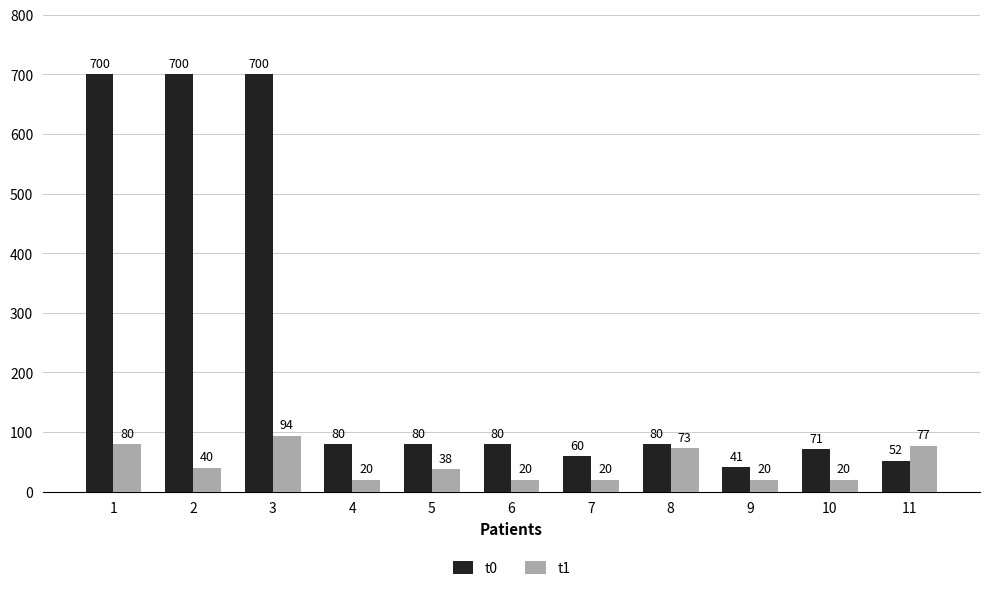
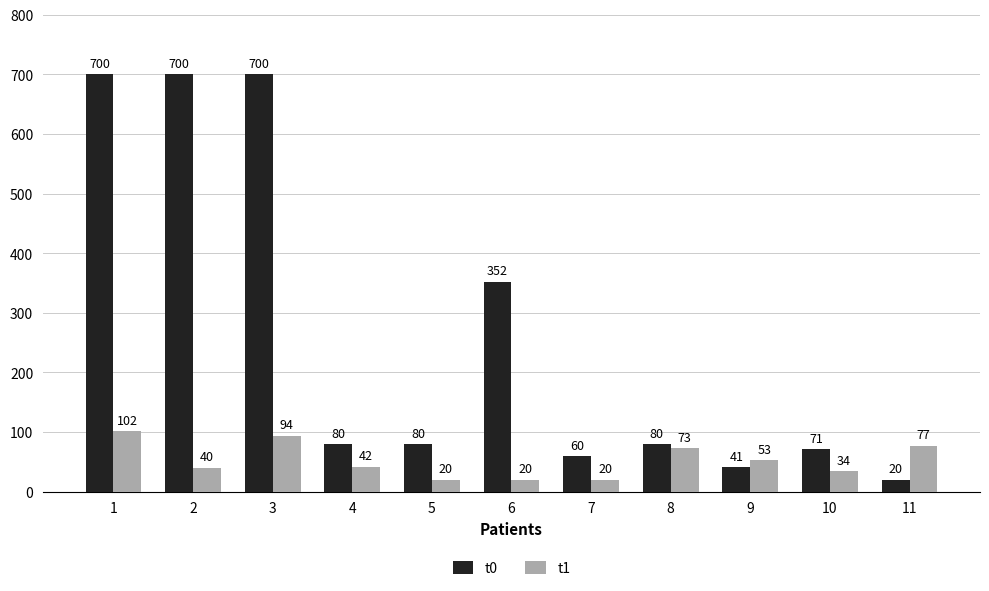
  {
    "t0": {
      "1": 700,
      "2": 700,
      "3": 700,
      "4": 80,
      "5": 80,
-     "6": 80,
+     "6": 352,
      "7": 60,
      "8": 80,
      "9": 41,
      "10": 71,
-     "11": 52
+     "11": 20
    },
    "t1": {
-     "1": 80,
+     "1": 102,
      "2": 40,
      "3": 94,
-     "4": 20,
-     "5": 38,
+     "4": 42,
+     "5": 20,
      "6": 20,
      "7": 20,
      "8": 73,
-     "9": 20,
-     "10": 20,
+     "9": 53,
+     "10": 34,
      "11": 77
    }
  }
